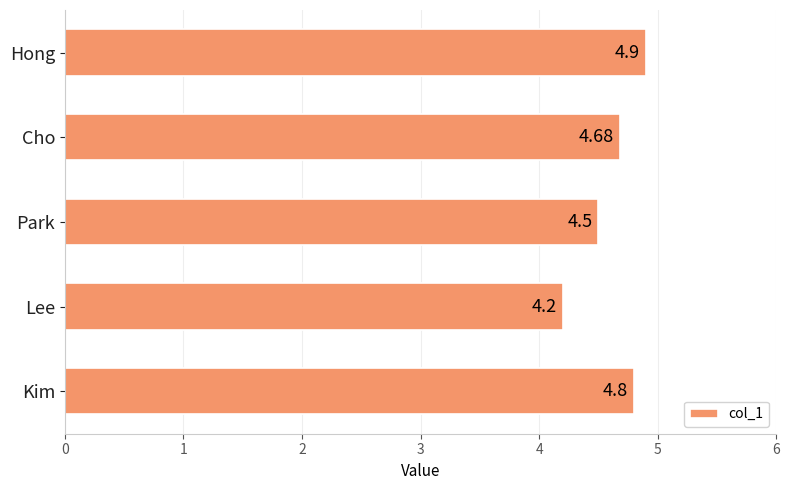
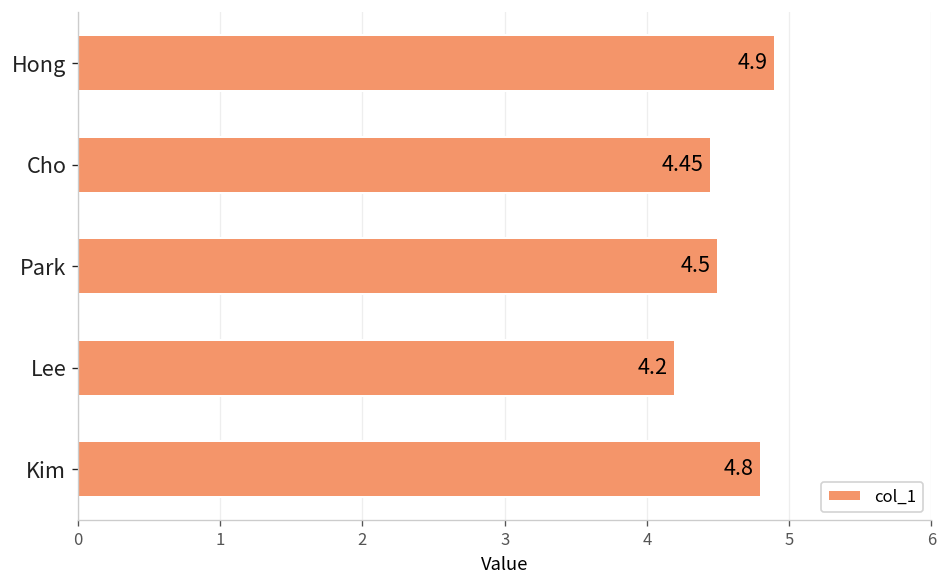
  {
    "Hong": 4.9,
-   "Cho": 4.68,
+   "Cho": 4.45,
    "Park": 4.5,
    "Lee": 4.2,
    "Kim": 4.8
  }
